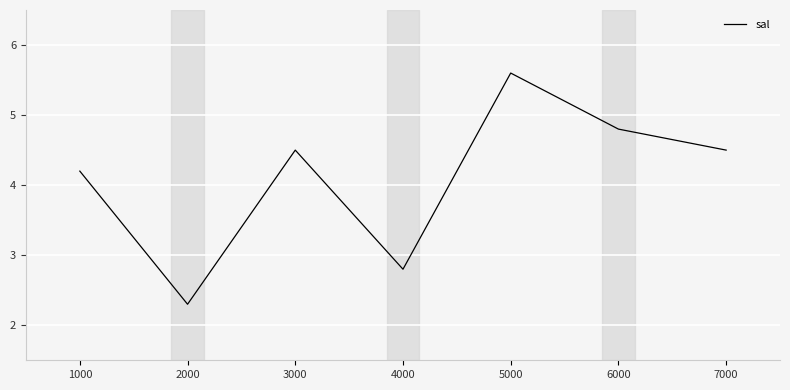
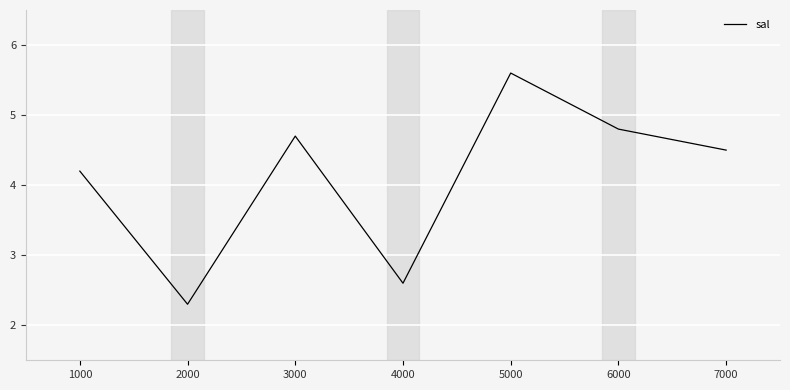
  {
    "1000": 4.2,
    "2000": 2.3,
-   "3000": 4.5,
-   "4000": 2.8,
+   "3000": 4.7,
+   "4000": 2.6,
    "5000": 5.6,
    "6000": 4.8,
    "7000": 4.5
  }
